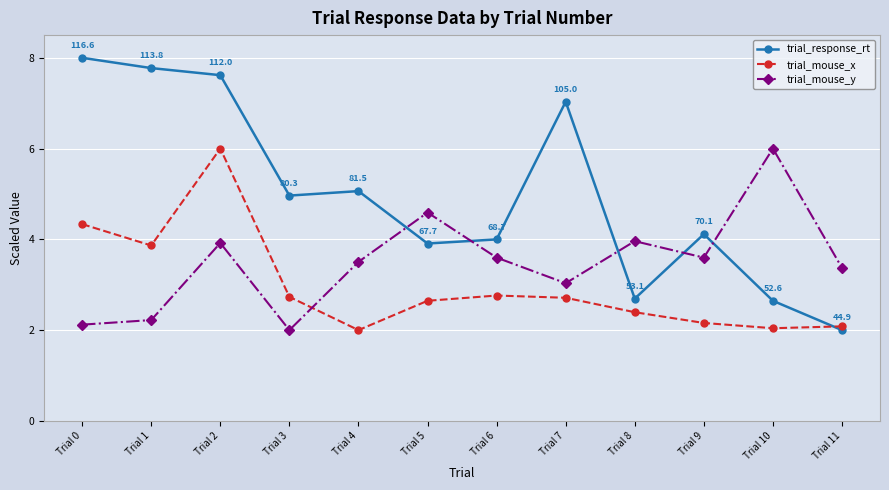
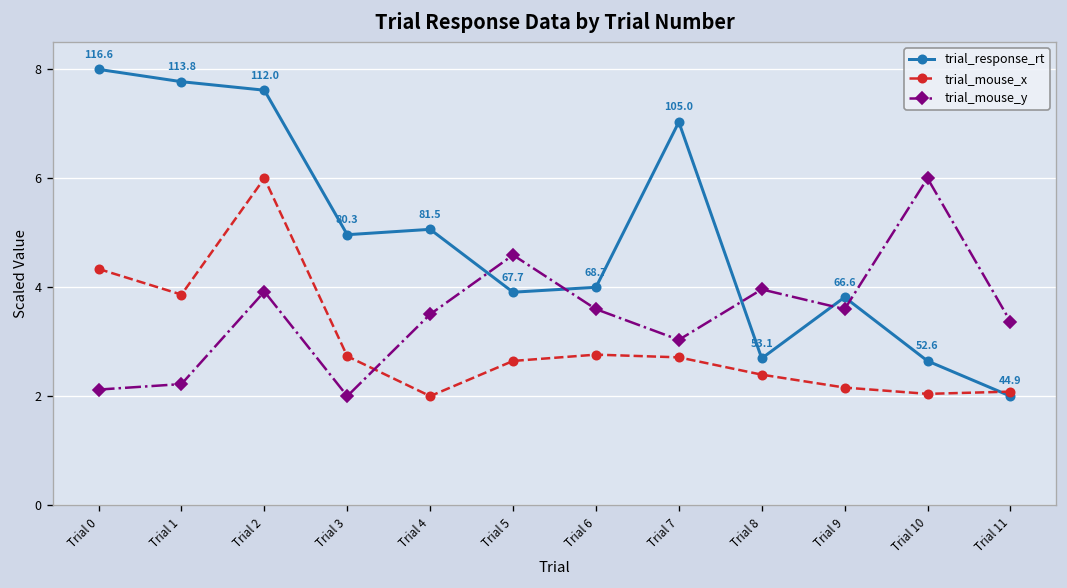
  {
    "trial_response_rt": {
-     "Trial 9": 70.1
+     "Trial 9": 66.6
    },
    "trial_mouse_x": {
      "Trial 0": 4.3,
      "Trial 1": 3.9,
      "Trial 2": 6.0,
      "Trial 3": 2.7,
      "Trial 4": 2.0,
      "Trial 5": 2.6,
      "Trial 6": 2.8,
      "Trial 7": 2.7,
      "Trial 8": 2.4,
      "Trial 9": 2.2,
      "Trial 10": 2.0
    },
    "trial_mouse_y": {
      "Trial 0": 2.1,
      "Trial 1": 2.2,
      "Trial 2": 3.9,
      "Trial 3": 2.0,
      "Trial 4": 3.5,
      "Trial 5": 4.6,
      "Trial 6": 3.6,
      "Trial 7": 3.0,
      "Trial 8": 4.0,
      "Trial 9": 3.6,
      "Trial 10": 6.0,
      "Trial 11": 3.4
    }
  }
